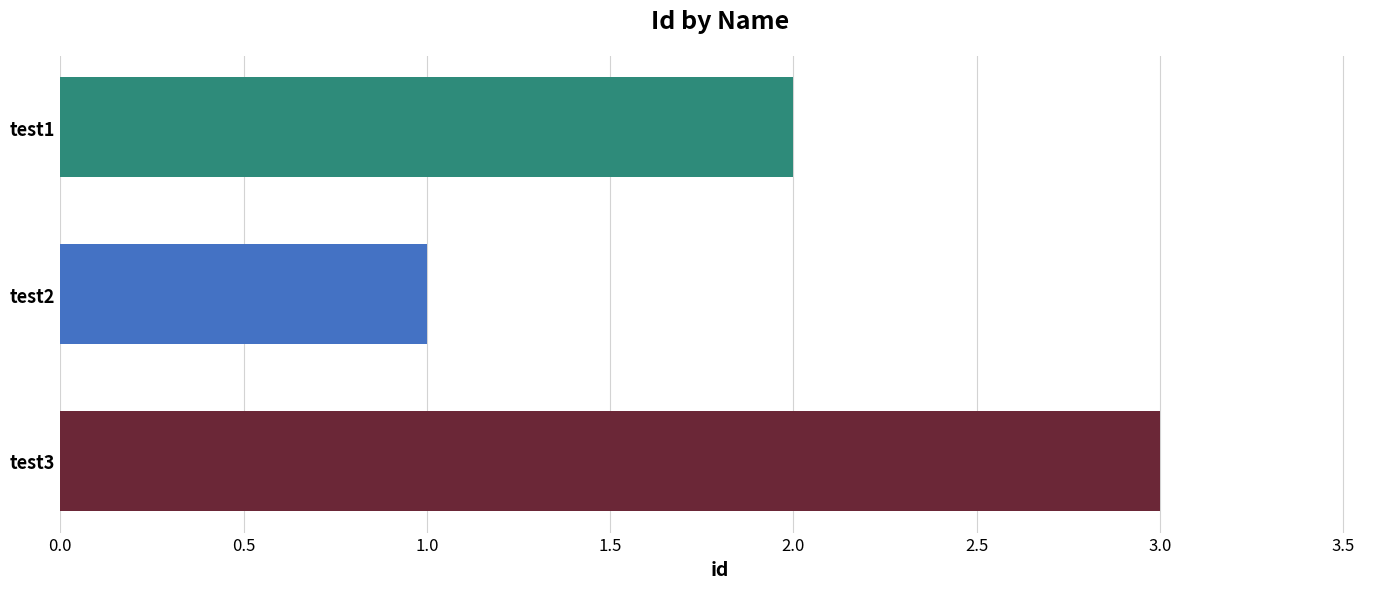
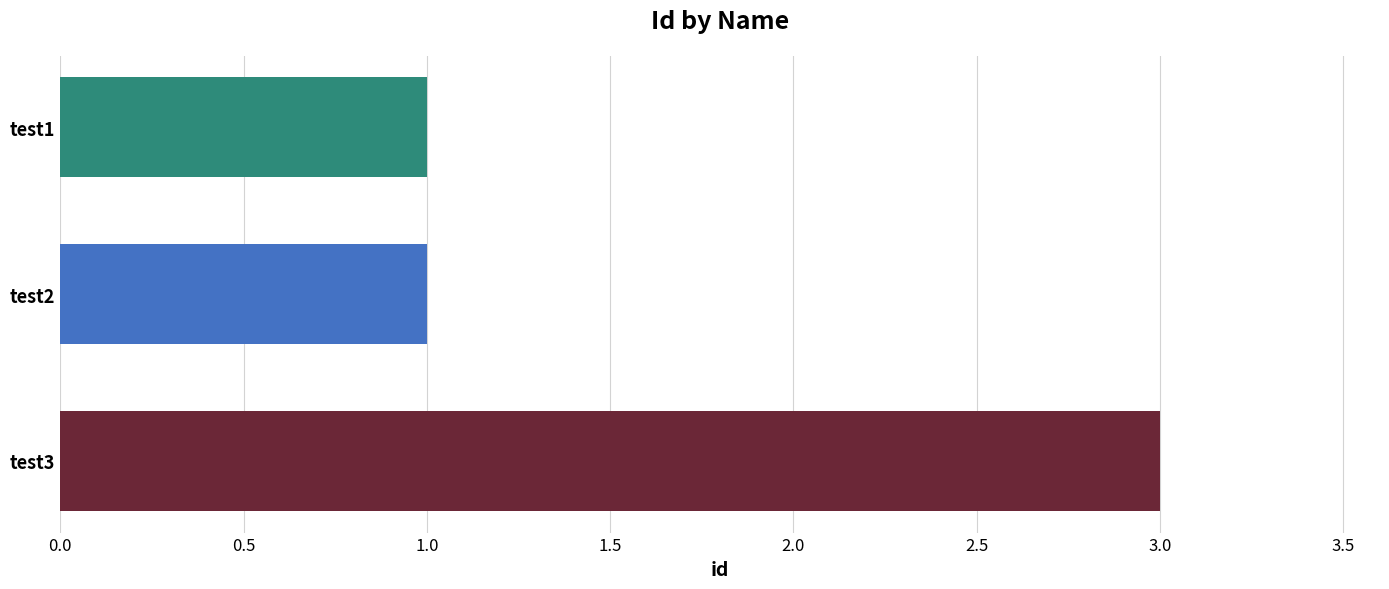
  {
-   "test1": 2,
+   "test1": 1,
    "test2": 1,
    "test3": 3
  }
